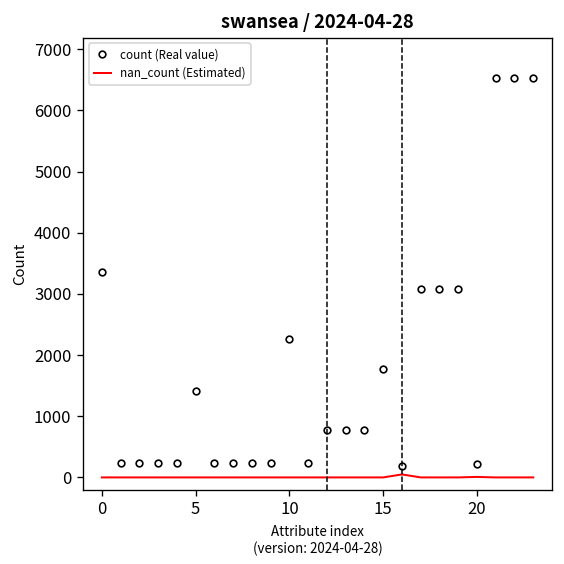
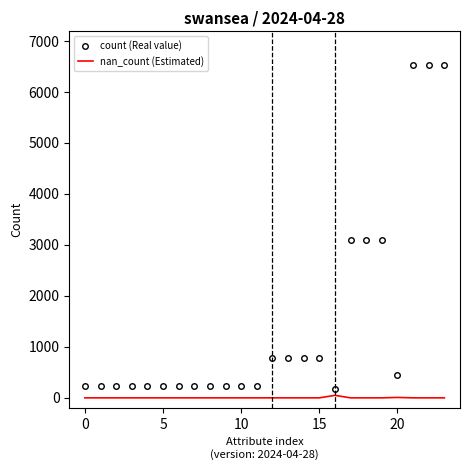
  {
    "count (Real value)": {
-     "0": 3400,
-     "5": 1400,
-     "10": 2300,
-     "15": 1800,
-     "20": 200
+     "0": 200,
+     "5": 200,
+     "10": 200,
+     "15": 800,
+     "20": 500
    },
    "nan_count (Estimated)": {
      "0": 0,
      "5": 0,
      "10": 0,
      "15": 0,
      "20": 0
    }
  }
